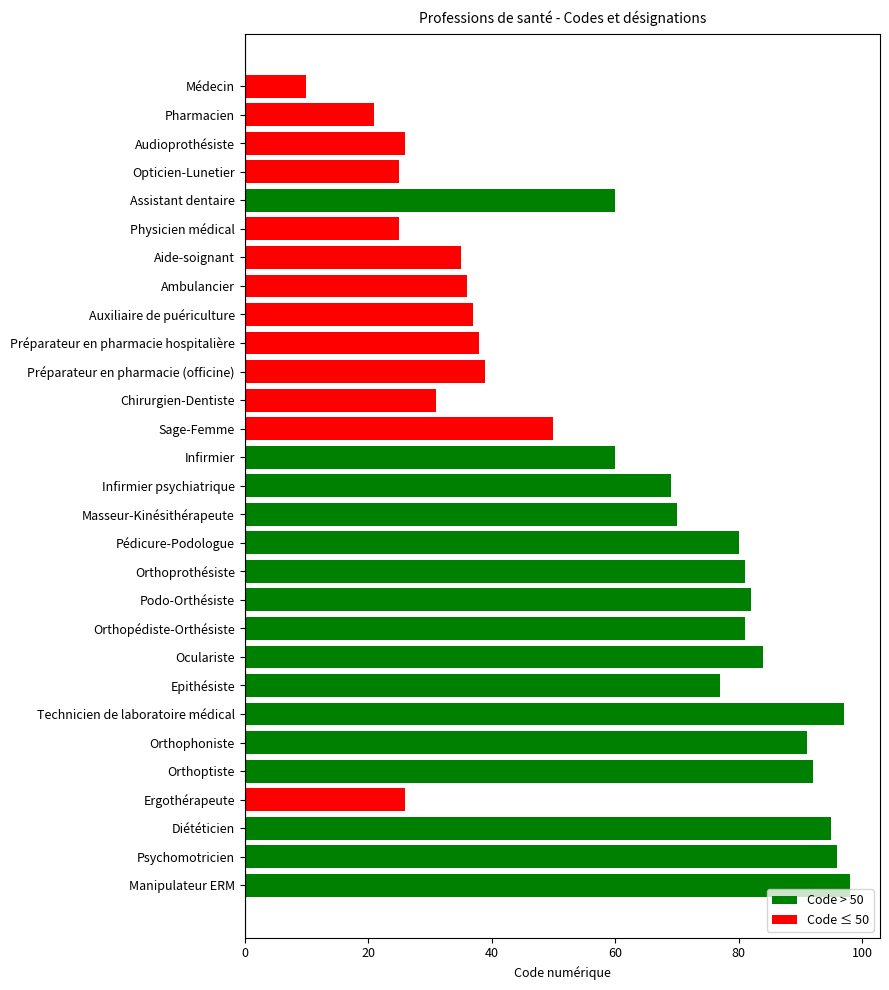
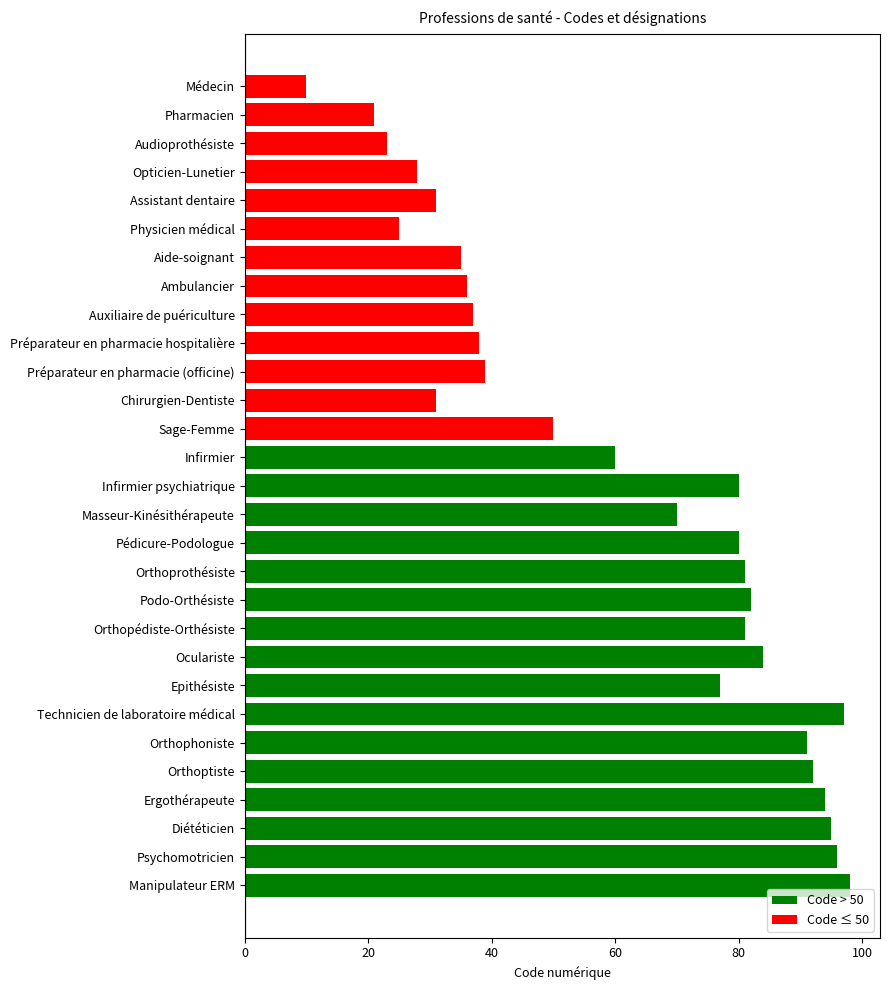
  {
    "Médecin": 10,
    "Pharmacien": 21,
-   "Audioprothésiste": 26,
-   "Opticien-Lunetier": 25,
-   "Assistant dentaire": 60,
+   "Audioprothésiste": 23,
+   "Opticien-Lunetier": 28,
+   "Assistant dentaire": 31,
    "Physicien médical": 25,
    "Aide-soignant": 35,
    "Ambulancier": 36,
    "Auxiliaire de puériculture": 37,
    "Préparateur en pharmacie hospitalière": 38,
    "Préparateur en pharmacie (officine)": 39,
    "Chirurgien-Dentiste": 31,
    "Sage-Femme": 50,
    "Infirmier": 60,
-   "Infirmier psychiatrique": 69,
+   "Infirmier psychiatrique": 80,
    "Masseur-Kinésithérapeute": 70,
    "Pédicure-Podologue": 80,
    "Orthoprothésiste": 81,
    "Podo-Orthésiste": 82,
    "Orthopédiste-Orthésiste": 81,
    "Oculariste": 84,
    "Epithésiste": 77,
    "Technicien de laboratoire médical": 97,
    "Orthophoniste": 91,
    "Orthoptiste": 92,
-   "Ergothérapeute": 26,
+   "Ergothérapeute": 94,
    "Diététicien": 95,
    "Psychomotricien": 96,
    "Manipulateur ERM": 98
  }
